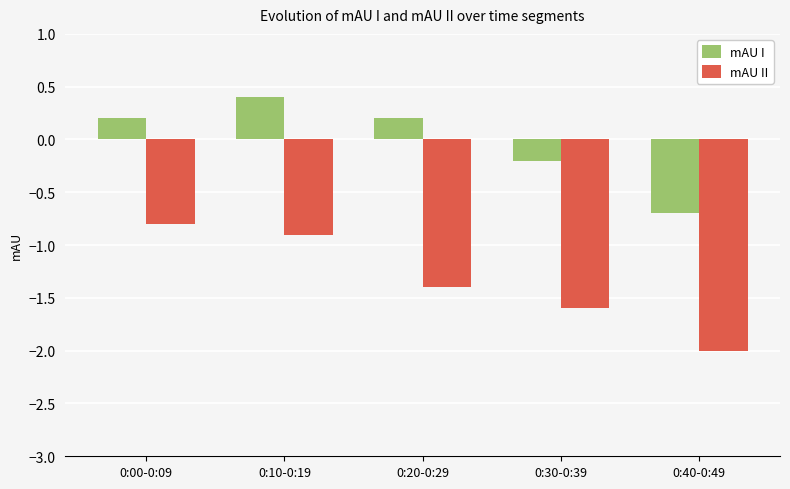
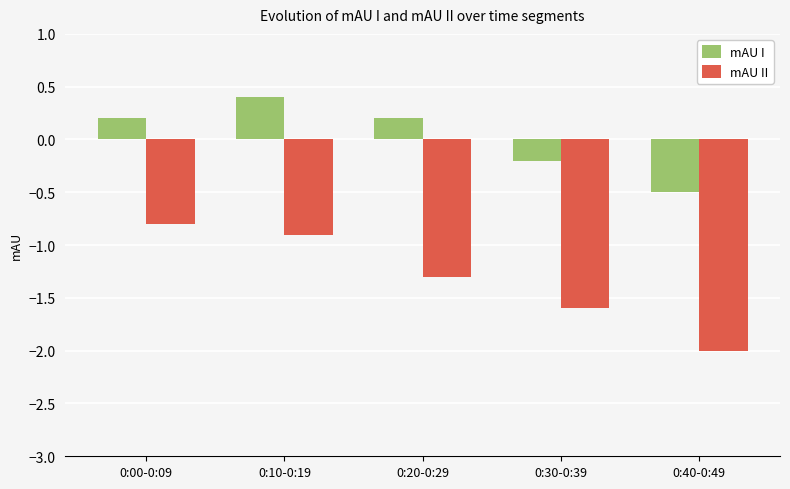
  {
    "mAU I": {
      "0:00-0:09": 0.2,
      "0:10-0:19": 0.4,
      "0:20-0:29": 0.2,
      "0:30-0:39": -0.2,
-     "0:40-0:49": -0.7
+     "0:40-0:49": -0.5
    },
    "mAU II": {
      "0:00-0:09": -0.8,
      "0:10-0:19": -0.9,
-     "0:20-0:29": -1.4,
+     "0:20-0:29": -1.3,
      "0:30-0:39": -1.6,
      "0:40-0:49": -2.0
    }
  }
